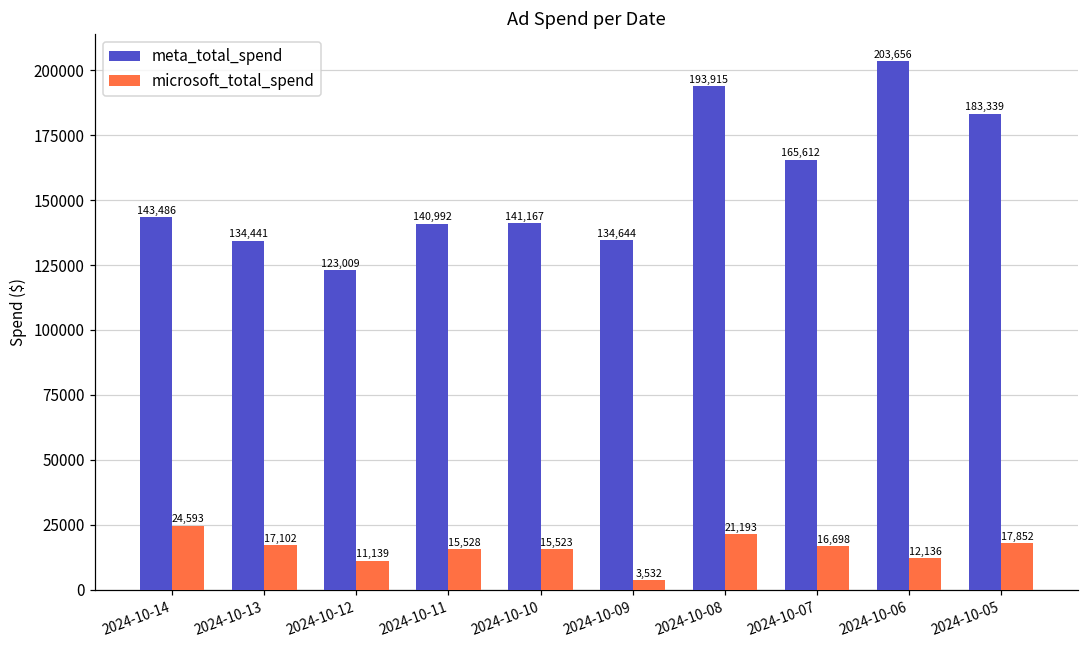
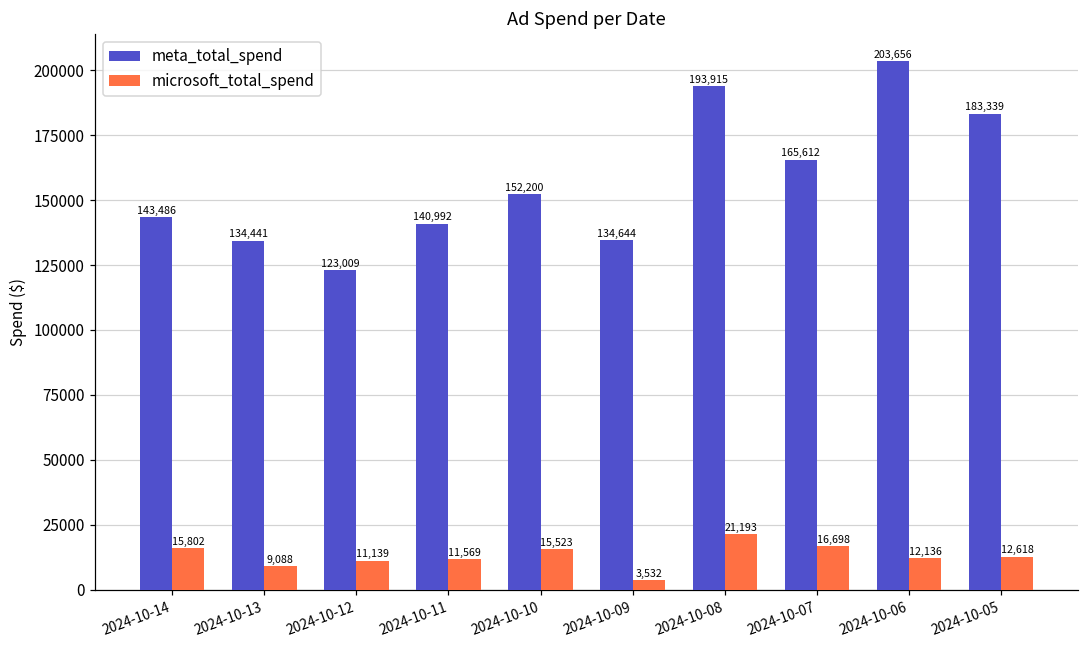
  {
    "meta_total_spend": {
      "2024-10-14": "143,486",
      "2024-10-13": "134,441",
      "2024-10-12": "123,009",
      "2024-10-11": "140,992",
-     "2024-10-10": "141,167",
+     "2024-10-10": "152,200",
      "2024-10-09": "134,644",
      "2024-10-08": "193,915",
      "2024-10-07": "165,612",
      "2024-10-06": "203,656",
      "2024-10-05": "183,339"
    },
    "microsoft_total_spend": {
-     "2024-10-14": "24,593",
-     "2024-10-13": "17,102",
+     "2024-10-14": "15,802",
+     "2024-10-13": "9,088",
      "2024-10-12": "11,139",
-     "2024-10-11": "15,528",
+     "2024-10-11": "11,569",
      "2024-10-10": "15,523",
      "2024-10-09": "3,532",
      "2024-10-08": "21,193",
      "2024-10-07": "16,698",
      "2024-10-06": "12,136",
-     "2024-10-05": "17,852"
+     "2024-10-05": "12,618"
    }
  }
